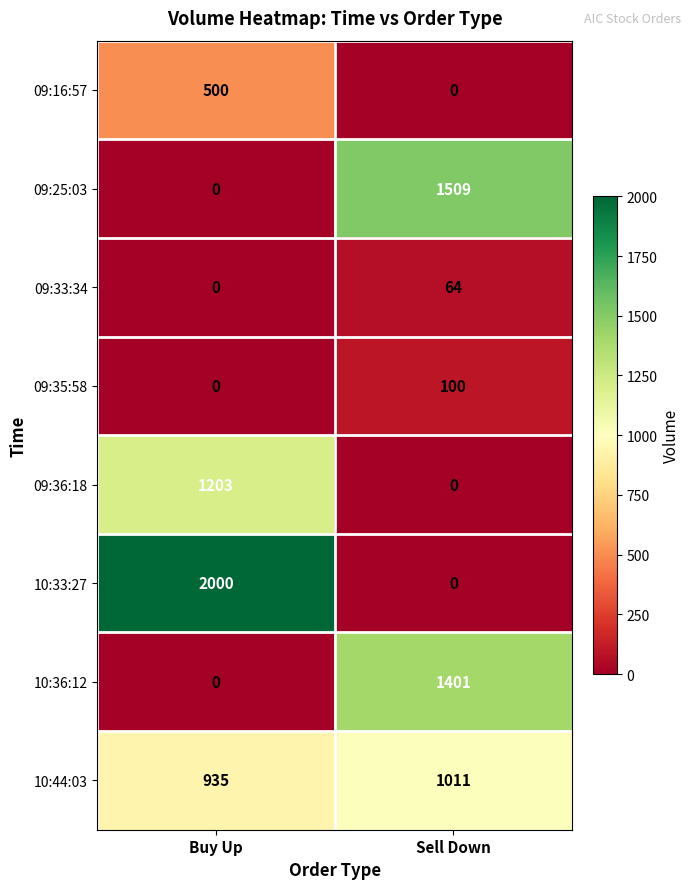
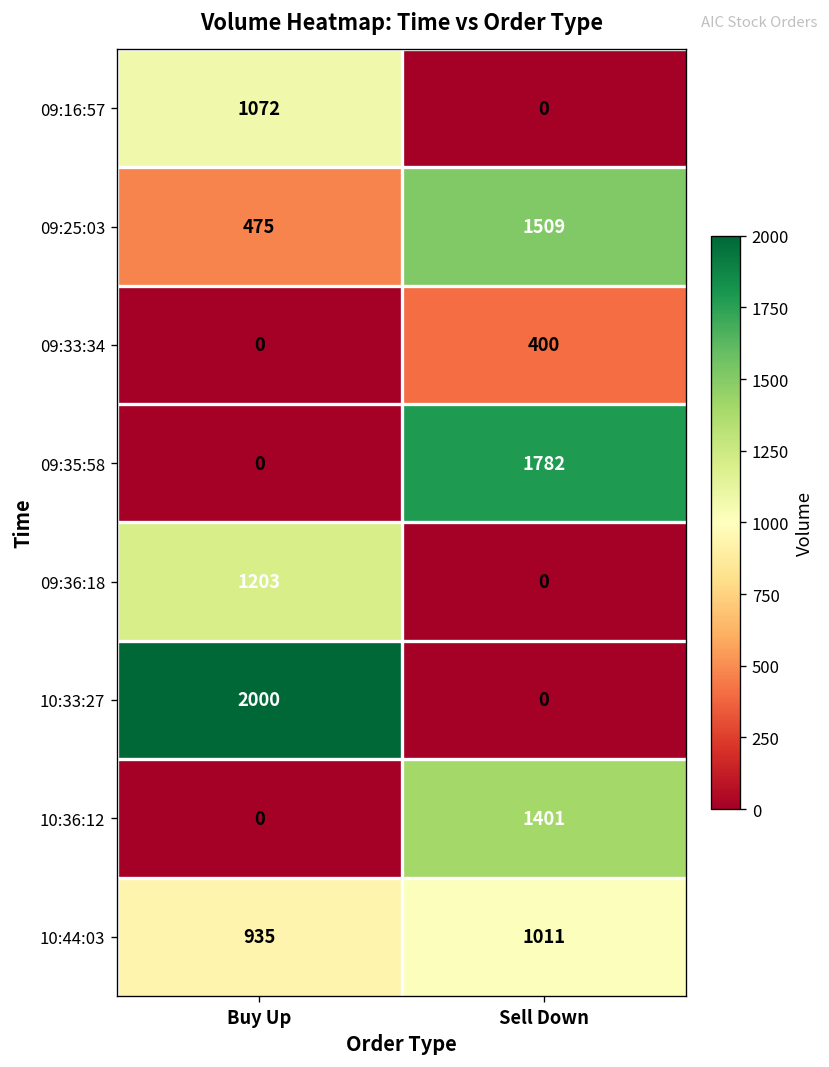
  {
    "09:16:57": {
-     "Buy Up": 500,
+     "Buy Up": 1072,
      "Sell Down": 0
    },
    "09:25:03": {
-     "Buy Up": 0,
+     "Buy Up": 475,
      "Sell Down": 1509
    },
    "09:33:34": {
      "Buy Up": 0,
-     "Sell Down": 64
+     "Sell Down": 400
    },
    "09:35:58": {
      "Buy Up": 0,
-     "Sell Down": 100
+     "Sell Down": 1782
    },
    "09:36:18": {
      "Buy Up": 1203,
      "Sell Down": 0
    },
    "10:33:27": {
      "Buy Up": 2000,
      "Sell Down": 0
    },
    "10:36:12": {
      "Buy Up": 0,
      "Sell Down": 1401
    },
    "10:44:03": {
      "Buy Up": 935,
      "Sell Down": 1011
    }
  }
